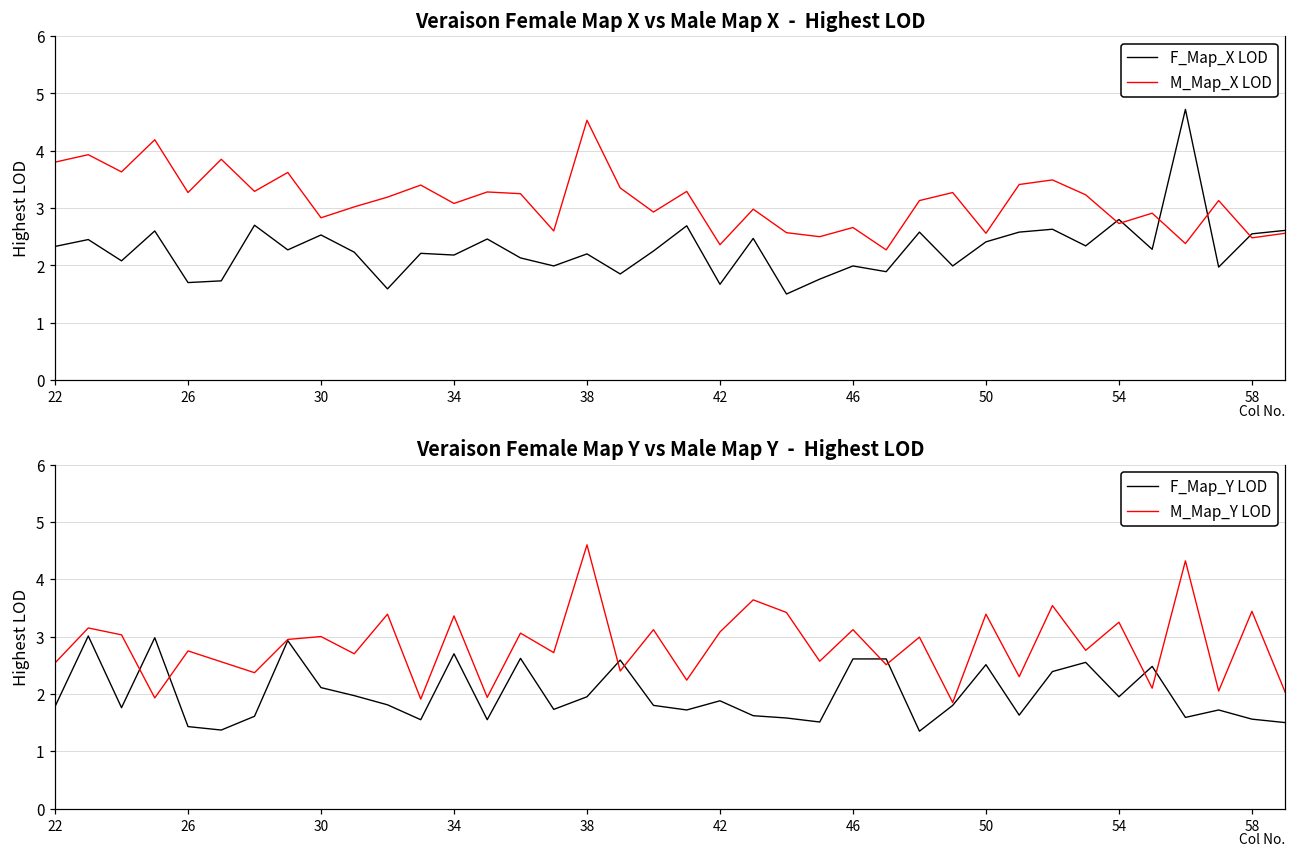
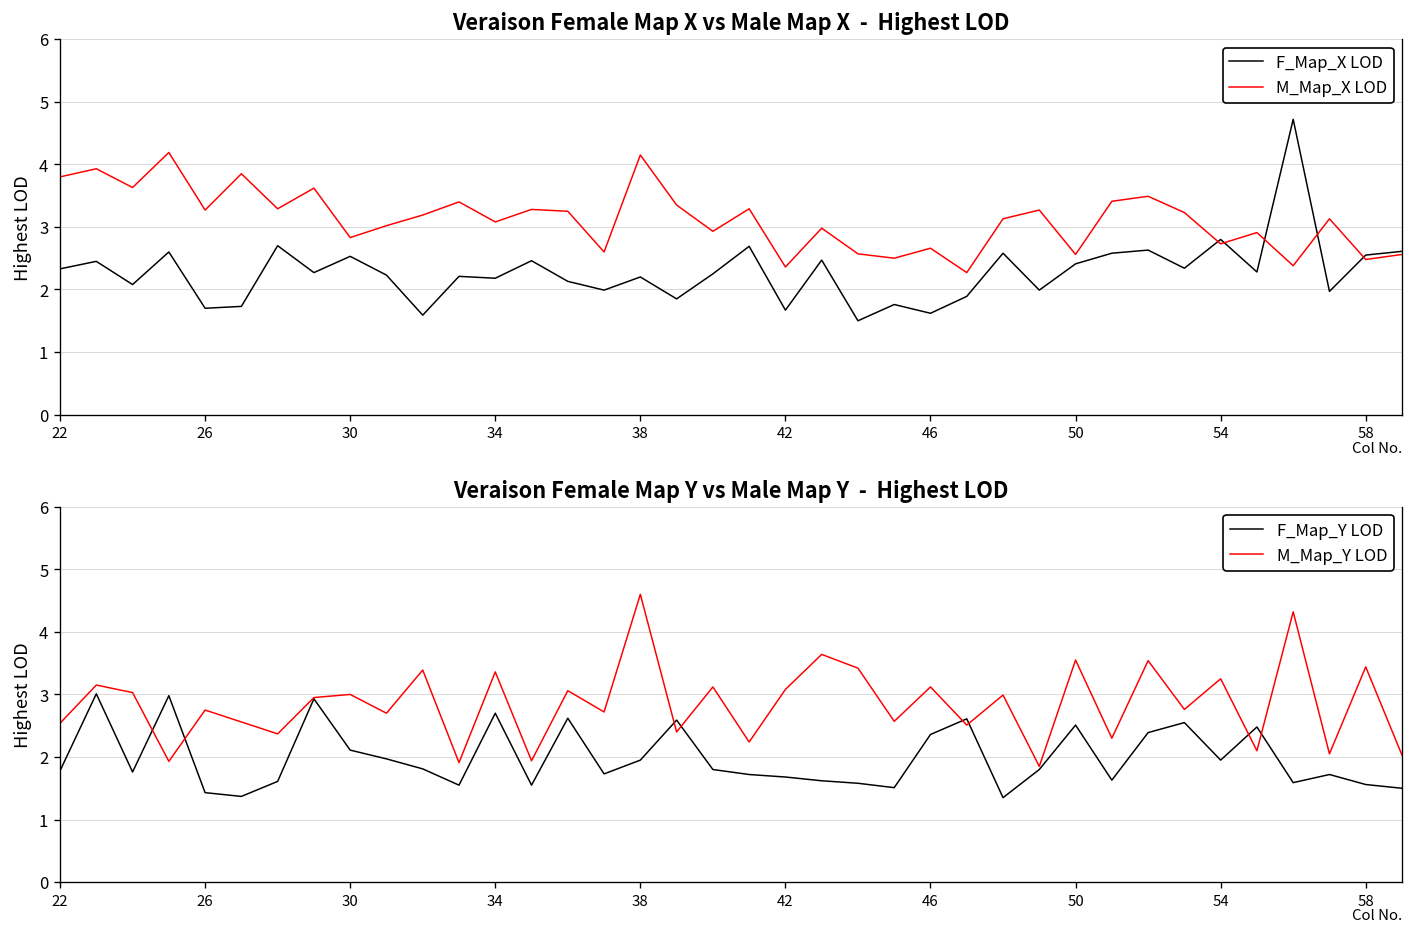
  {
    "Veraison Female Map X vs Male Map X - Highest LOD": {
      "F_Map_X LOD": {
        "38": 2.2,
        "42": 1.7,
-       "46": 2.0,
+       "46": 1.6,
        "50": 2.4,
        "54": 2.8,
        "58": 2.6
      },
      "M_Map_X LOD": {
-       "38": 4.5,
+       "38": 4.2,
        "42": 2.4,
        "46": 2.7,
        "50": 2.6,
        "54": 2.7,
        "58": 2.5
      }
    },
    "Veraison Female Map Y vs Male Map Y - Highest LOD": {
      "F_Map_Y LOD": {
        "38": 2.0,
-       "42": 1.9,
-       "46": 2.6,
+       "42": 1.7,
+       "46": 2.4,
        "50": 2.5,
        "54": 2.0,
        "58": 1.6
      },
      "M_Map_Y LOD": {
        "38": 4.6,
        "42": 3.1,
        "46": 3.1,
-       "50": 3.4,
+       "50": 3.6,
        "54": 3.3,
        "58": 3.4
      }
    }
  }
